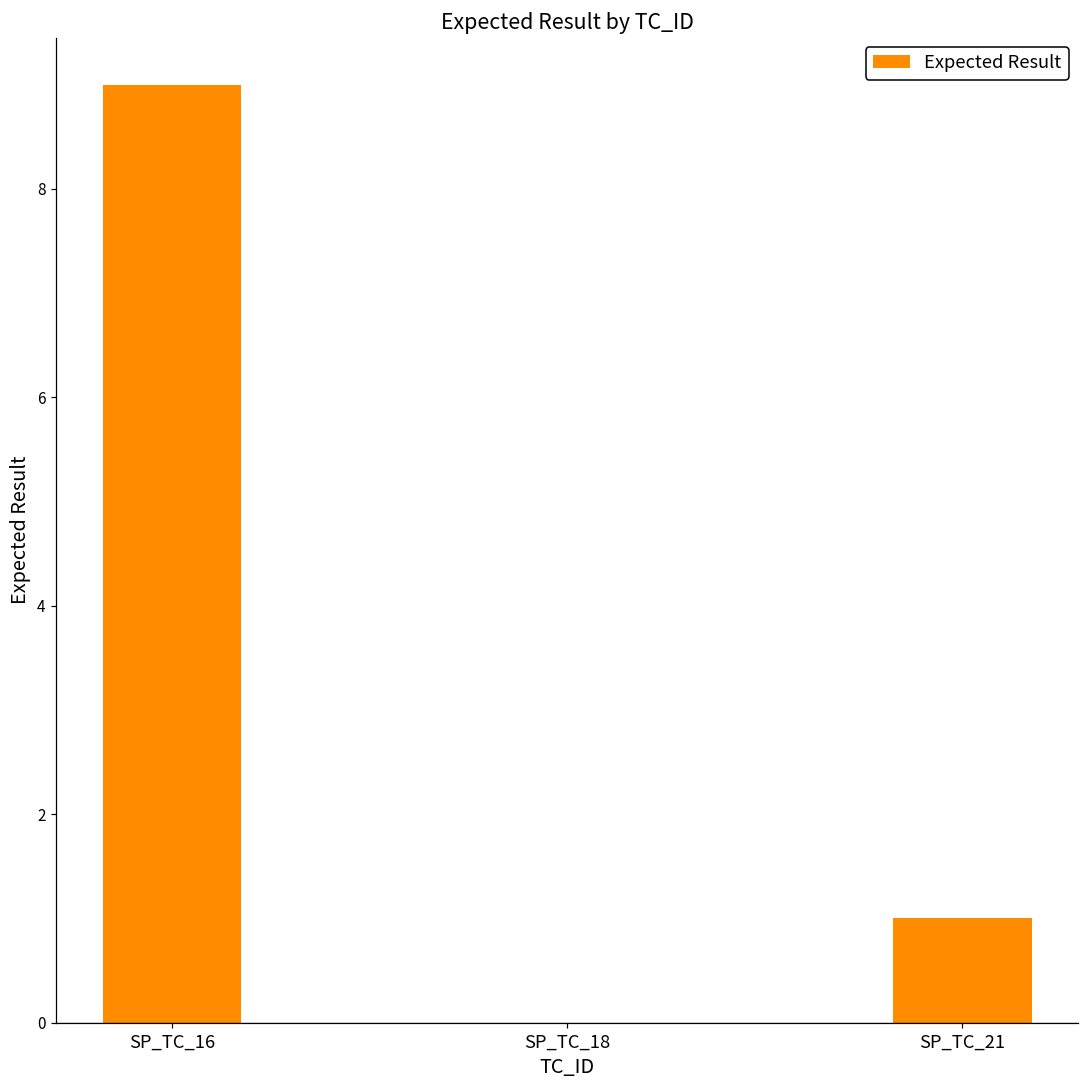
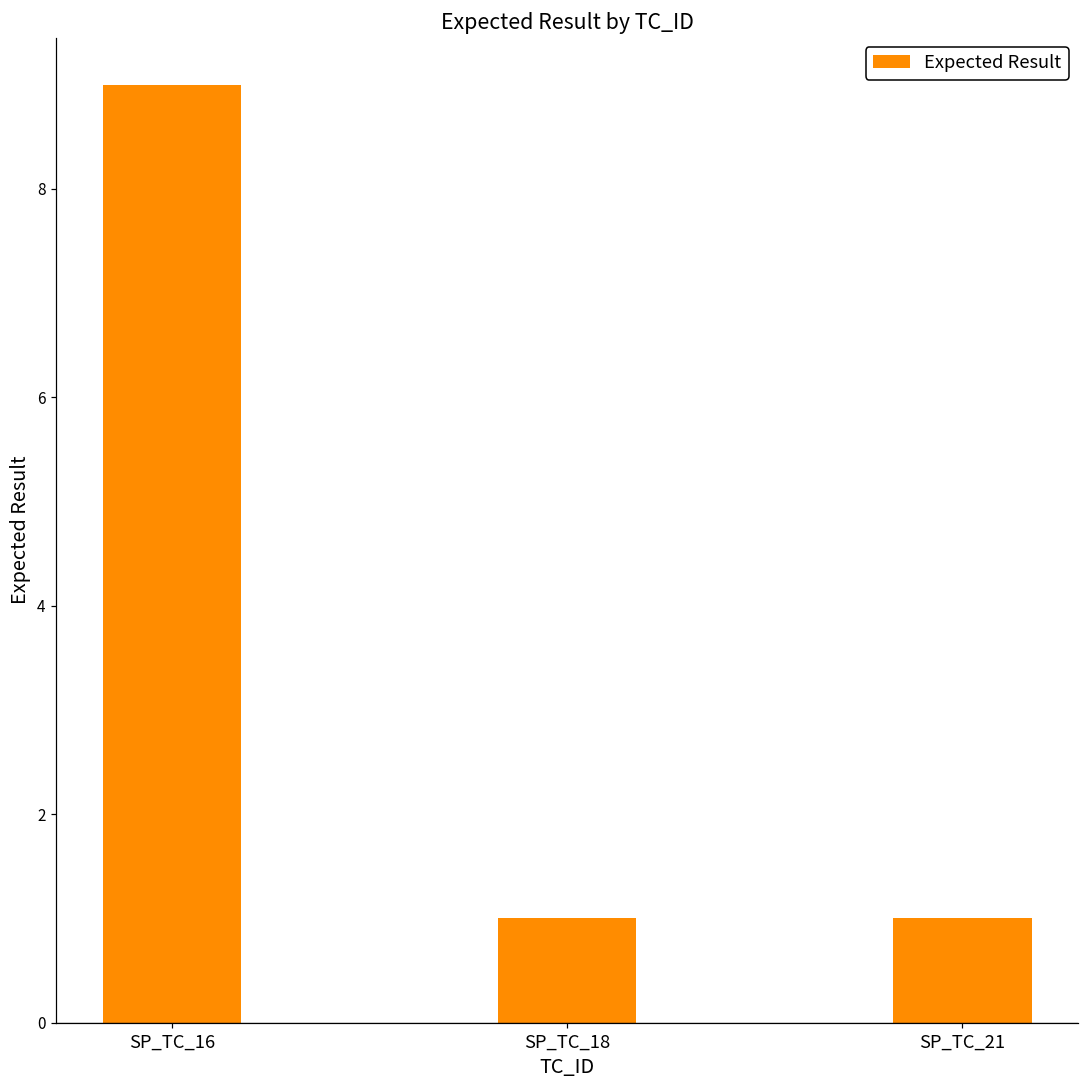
  {
    "SP_TC_16": 9,
-   "SP_TC_18": 0,
+   "SP_TC_18": 1,
    "SP_TC_21": 1
  }
